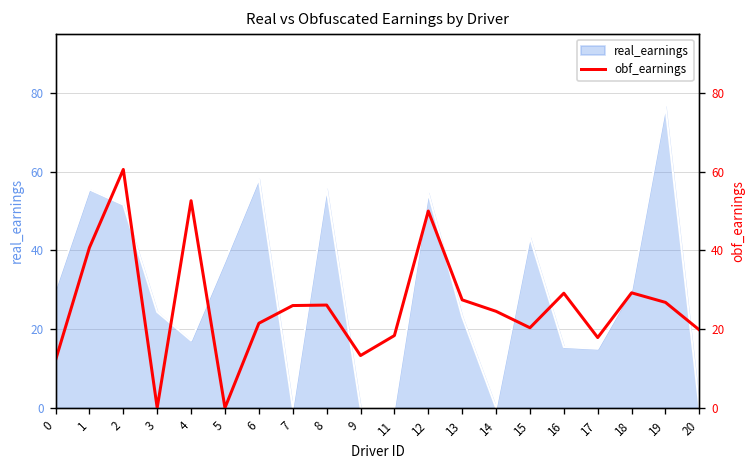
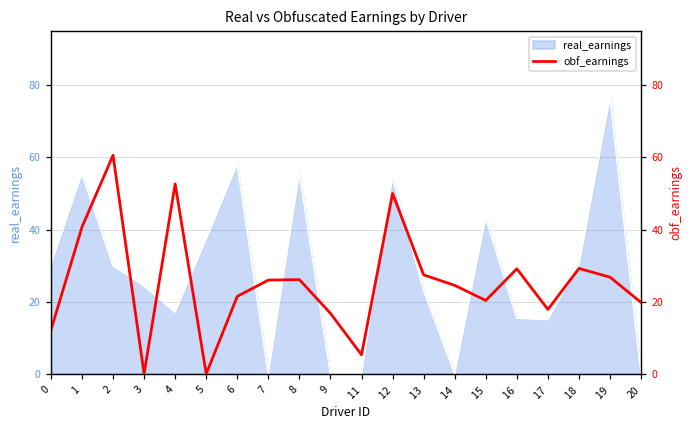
  {
    "real_earnings": {
      "0": 30,
      "1": 55,
-     "2": 52,
+     "2": 30,
      "3": 24,
      "4": 17,
      "5": 37,
      "6": 58,
      "7": 0,
      "8": 56,
      "9": 0,
      "11": 0,
      "12": 55,
      "13": 23,
      "14": 0,
      "15": 43,
      "16": 15,
      "17": 15,
      "18": 30,
      "19": 77,
      "20": 0
    },
    "obf_earnings": {
      "0": 12,
      "1": 41,
      "2": 61,
      "3": 0,
      "4": 53,
      "5": 0,
      "6": 21,
      "7": 26,
      "8": 26,
-     "9": 13,
-     "11": 18,
+     "9": 17,
+     "11": 5,
      "12": 50,
      "13": 27,
      "14": 25,
      "15": 20,
      "16": 29,
      "17": 18,
      "18": 29,
      "19": 27,
      "20": 20
    }
  }
